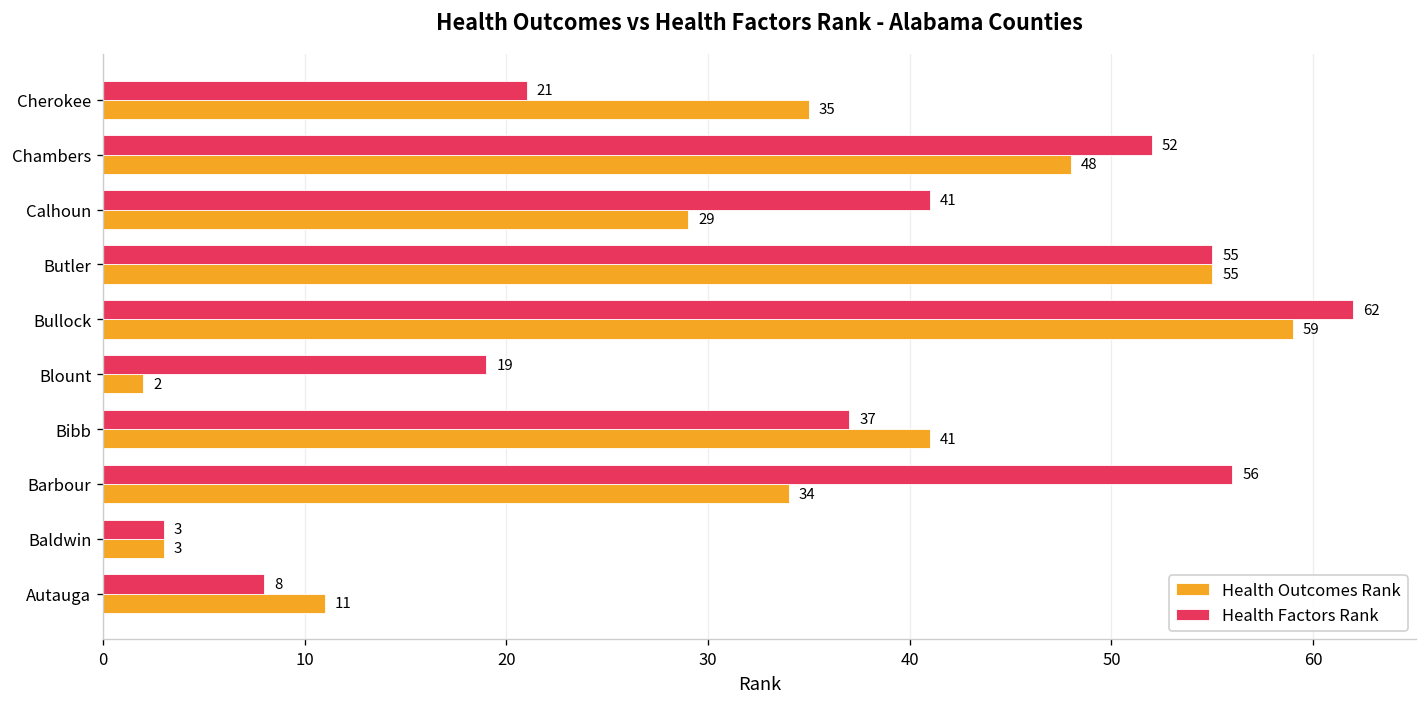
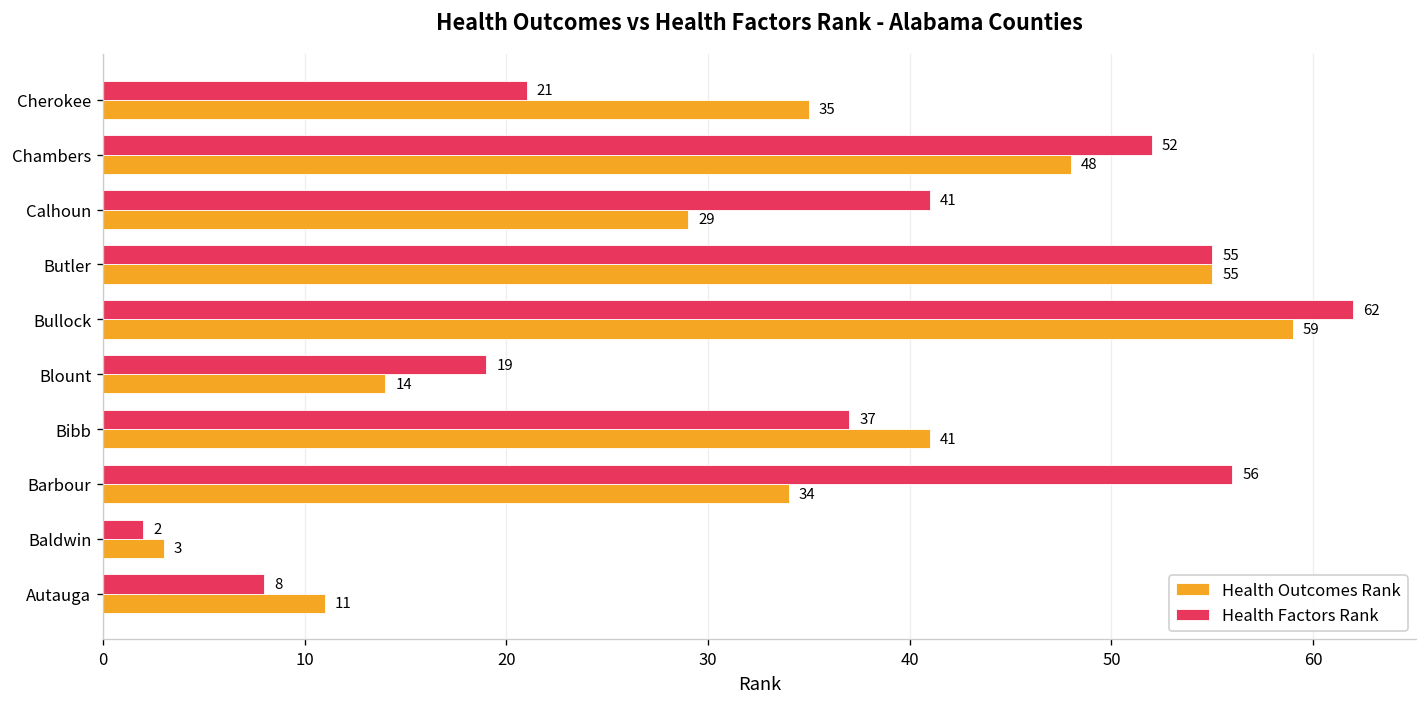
  {
    "Health Outcomes Rank": {
      "Cherokee": 35,
      "Chambers": 48,
      "Calhoun": 29,
      "Butler": 55,
      "Bullock": 59,
-     "Blount": 2,
+     "Blount": 14,
      "Bibb": 41,
      "Barbour": 34,
      "Baldwin": 3,
      "Autauga": 11
    },
    "Health Factors Rank": {
      "Cherokee": 21,
      "Chambers": 52,
      "Calhoun": 41,
      "Butler": 55,
      "Bullock": 62,
      "Blount": 19,
      "Bibb": 37,
      "Barbour": 56,
-     "Baldwin": 3,
+     "Baldwin": 2,
      "Autauga": 8
    }
  }
